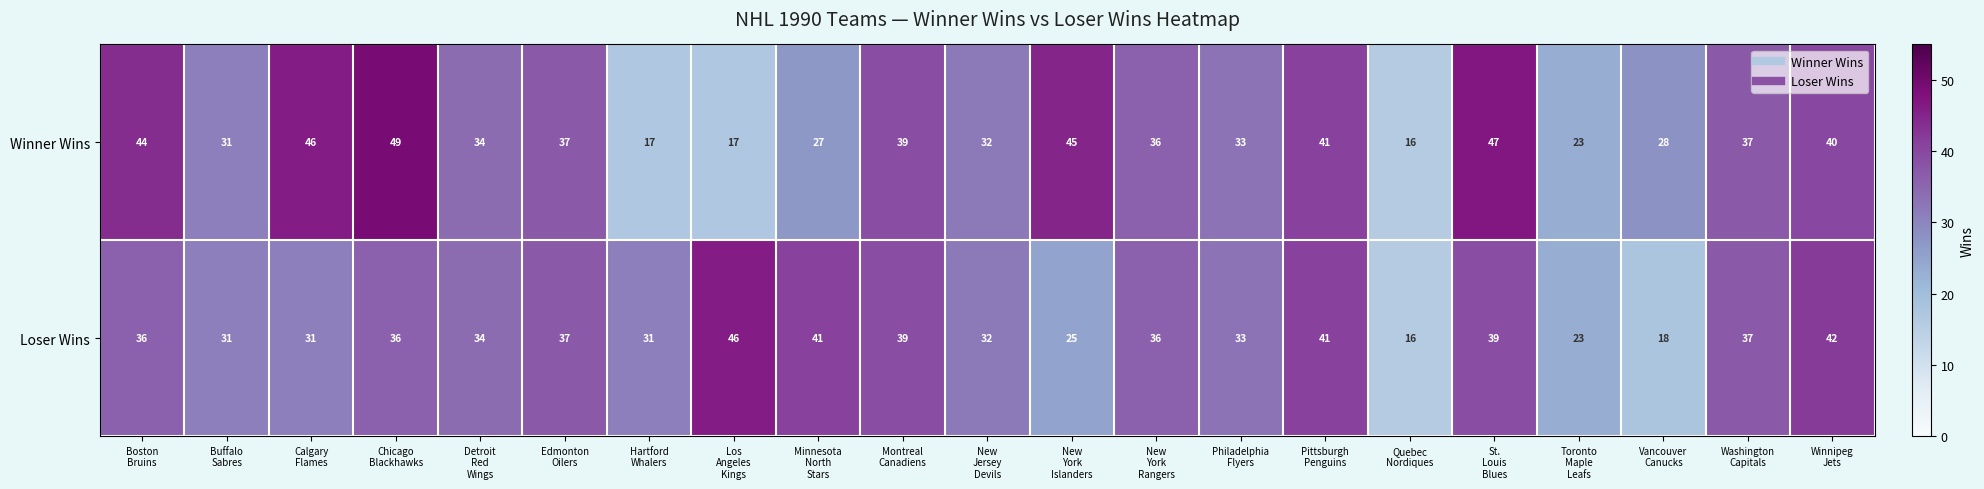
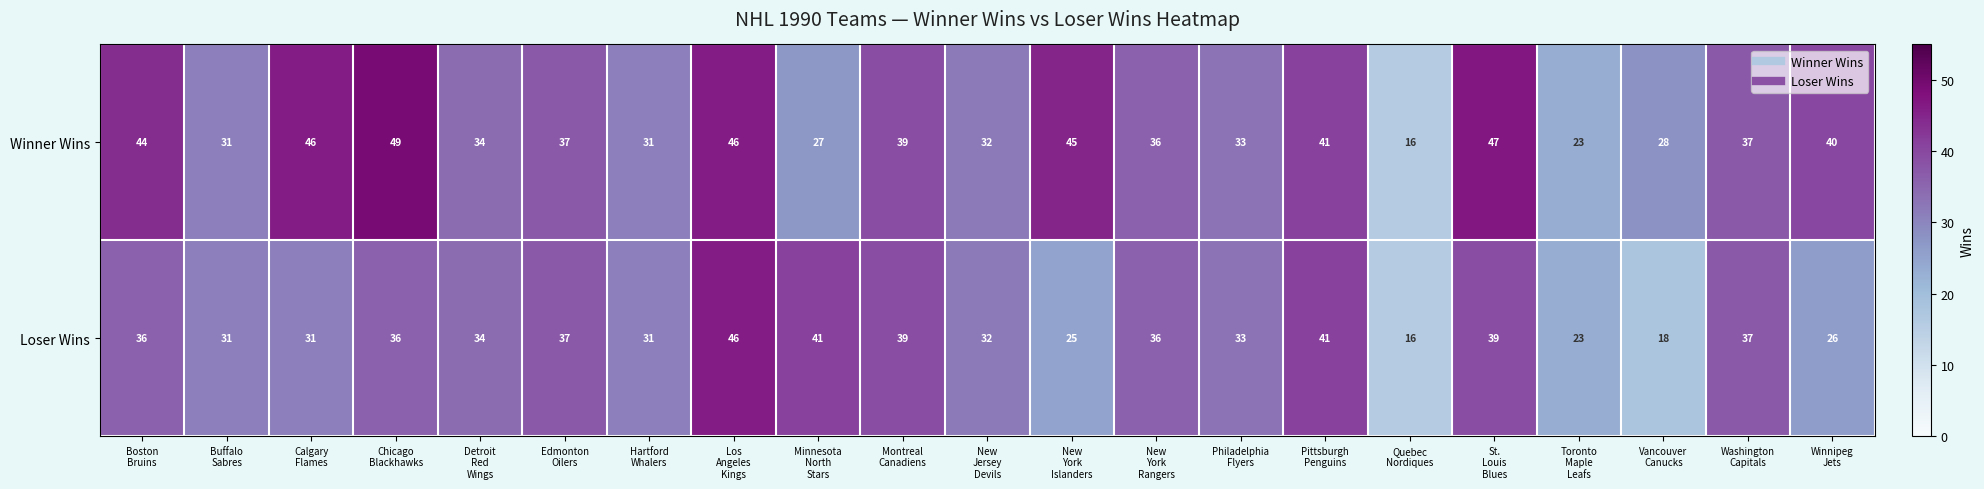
  {
    "Winner Wins": {
      "Boston Bruins": 44,
      "Buffalo Sabres": 31,
      "Calgary Flames": 46,
      "Chicago Blackhawks": 49,
      "Detroit Red Wings": 34,
      "Edmonton Oilers": 37,
-     "Hartford Whalers": 17,
-     "Los Angeles Kings": 17,
+     "Hartford Whalers": 31,
+     "Los Angeles Kings": 46,
      "Minnesota North Stars": 27,
      "Montreal Canadiens": 39,
      "New Jersey Devils": 32,
      "New York Islanders": 45,
      "New York Rangers": 36,
      "Philadelphia Flyers": 33,
      "Pittsburgh Penguins": 41,
      "Quebec Nordiques": 16,
      "St. Louis Blues": 47,
      "Toronto Maple Leafs": 23,
      "Vancouver Canucks": 28,
      "Washington Capitals": 37,
      "Winnipeg Jets": 40
    },
    "Loser Wins": {
      "Boston Bruins": 36,
      "Buffalo Sabres": 31,
      "Calgary Flames": 31,
      "Chicago Blackhawks": 36,
      "Detroit Red Wings": 34,
      "Edmonton Oilers": 37,
      "Hartford Whalers": 31,
      "Los Angeles Kings": 46,
      "Minnesota North Stars": 41,
      "Montreal Canadiens": 39,
      "New Jersey Devils": 32,
      "New York Islanders": 25,
      "New York Rangers": 36,
      "Philadelphia Flyers": 33,
      "Pittsburgh Penguins": 41,
      "Quebec Nordiques": 16,
      "St. Louis Blues": 39,
      "Toronto Maple Leafs": 23,
      "Vancouver Canucks": 18,
      "Washington Capitals": 37,
-     "Winnipeg Jets": 42
+     "Winnipeg Jets": 26
    }
  }
